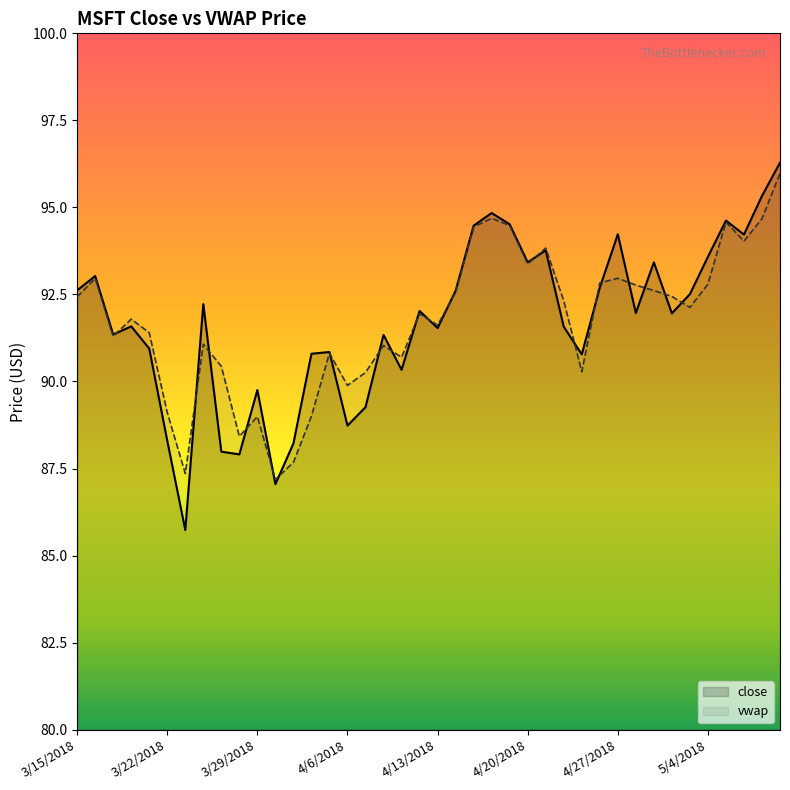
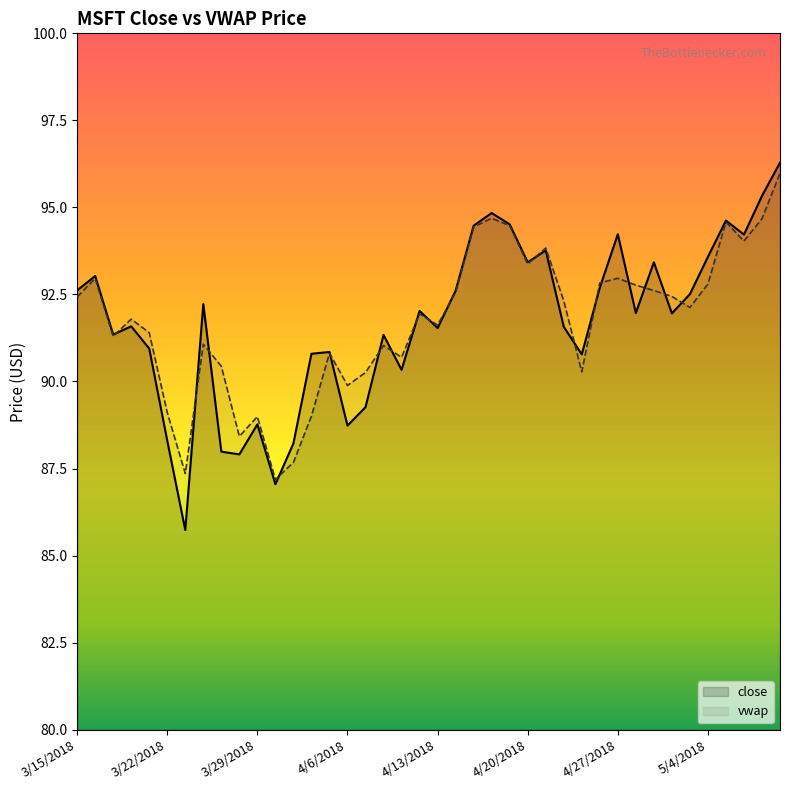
  {
    "close": {
      "3/15/2018": 92.6,
      "3/22/2018": 88.3,
-     "3/29/2018": 89.8,
+     "3/29/2018": 88.8,
      "4/6/2018": 88.7,
      "4/13/2018": 91.5,
      "4/27/2018": 94.2,
      "5/4/2018": 93.6
    },
    "vwap": {
      "3/15/2018": 92.4,
      "3/22/2018": 89.1,
      "3/29/2018": 89.0,
      "4/6/2018": 89.9,
      "4/13/2018": 91.6,
      "4/27/2018": 93.0,
      "5/4/2018": 92.8
    }
  }
